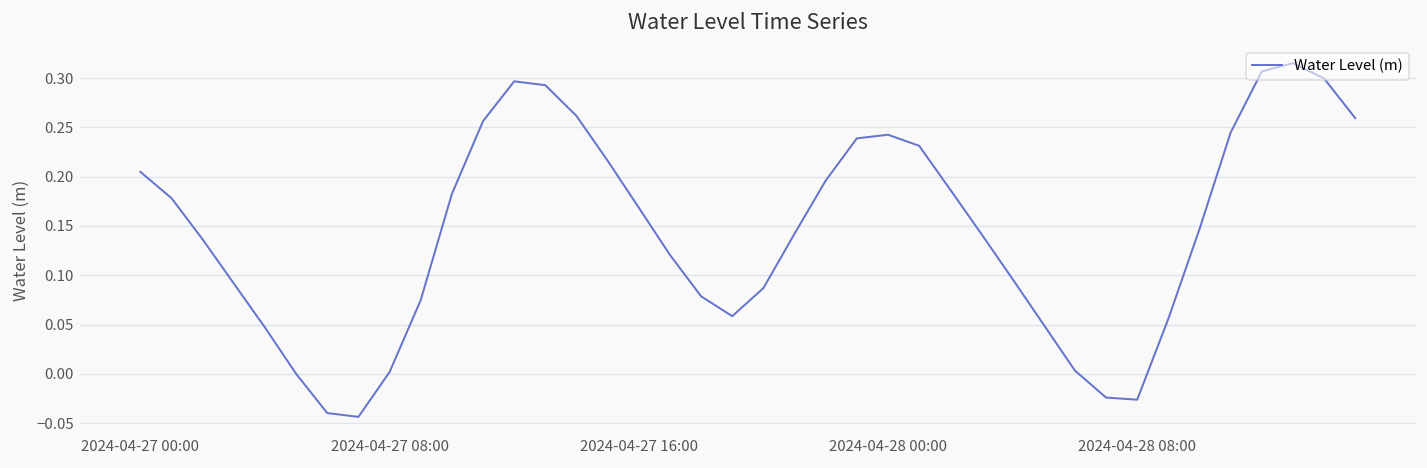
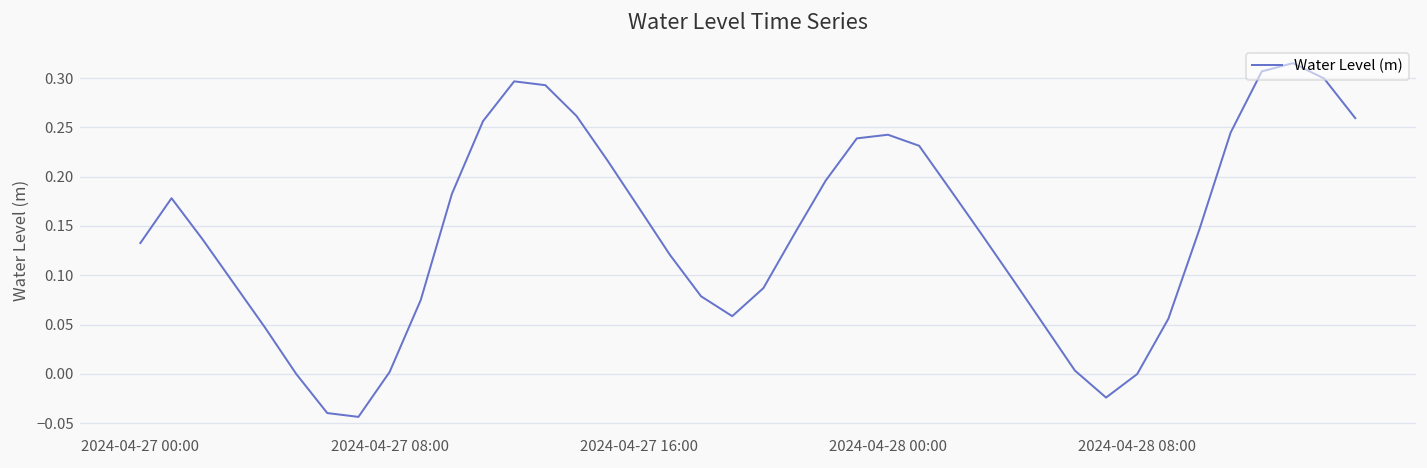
  {
-   "2024-04-27 00:00": 0.20,
+   "2024-04-27 00:00": 0.13,
    "2024-04-27 08:00": 0.00,
    "2024-04-27 16:00": 0.17,
    "2024-04-28 00:00": 0.24,
-   "2024-04-28 08:00": -0.03
+   "2024-04-28 08:00": 0.00
  }
